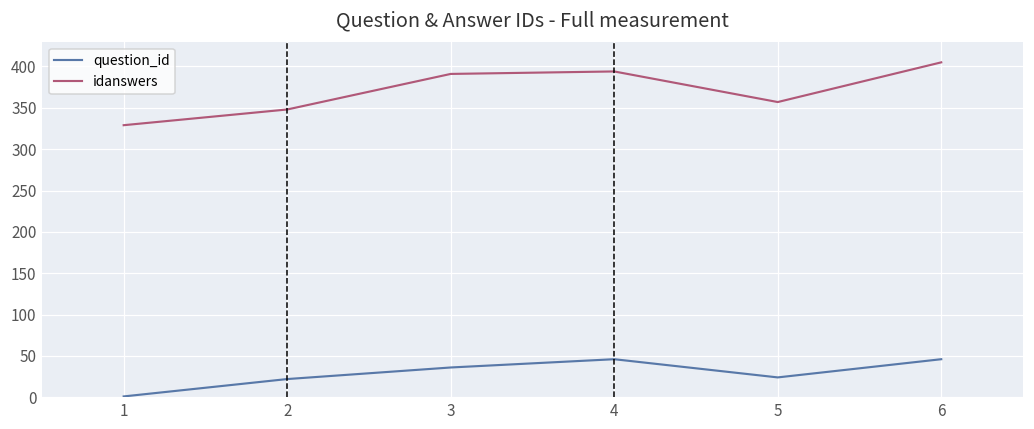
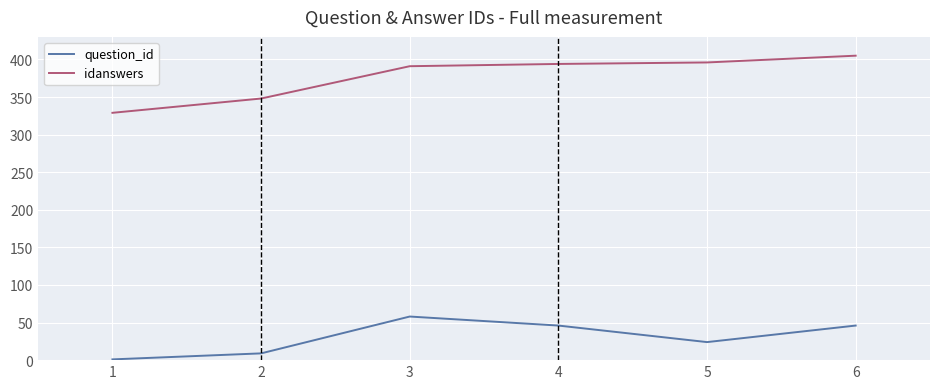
  {
    "question_id": {
      "1": 0,
-     "2": 20,
-     "3": 40,
+     "2": 10,
+     "3": 60,
      "4": 50,
      "5": 20,
      "6": 50
    },
    "idanswers": {
      "1": 330,
      "2": 350,
      "3": 390,
      "4": 390,
-     "5": 360,
+     "5": 400,
      "6": 410
    }
  }
